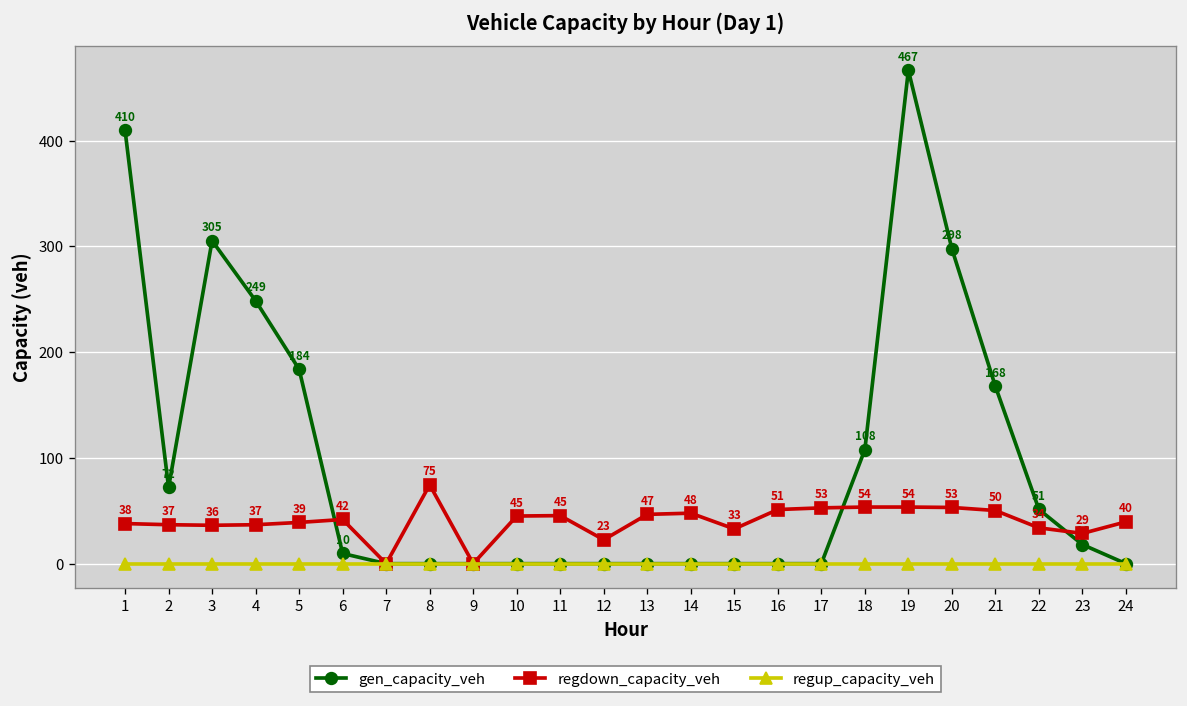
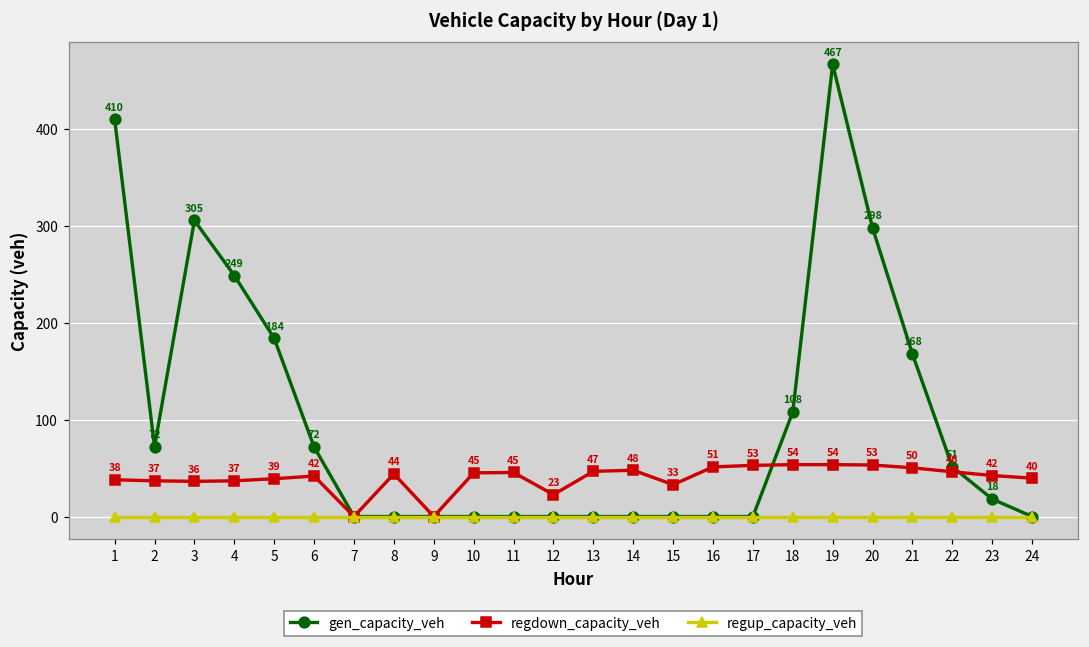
  {
    "gen_capacity_veh": {
      "1": 410,
      "2": 72,
      "3": 305,
      "4": 249,
      "5": 184,
-     "6": 10,
+     "6": 72,
      "18": 108,
      "19": 467,
      "20": 298,
      "21": 168,
      "22": 51
    },
    "regdown_capacity_veh": {
      "1": 38,
      "2": 37,
      "3": 36,
      "4": 37,
      "5": 39,
      "6": 42,
-     "8": 75,
+     "8": 44,
      "10": 45,
      "11": 45,
      "12": 23,
      "13": 47,
      "14": 48,
      "15": 33,
      "16": 51,
      "17": 53,
      "18": 54,
      "19": 54,
      "20": 53,
      "21": 50,
-     "22": 34,
-     "23": 29,
+     "22": 46,
+     "23": 42,
      "24": 40
    },
    "regup_capacity_veh": {
      "1": 0,
      "2": 0,
      "3": 0,
      "4": 0,
      "5": 0,
      "6": 0,
      "18": 0,
      "19": 0,
      "20": 0,
      "21": 0,
      "22": 0,
      "23": 0
    }
  }
